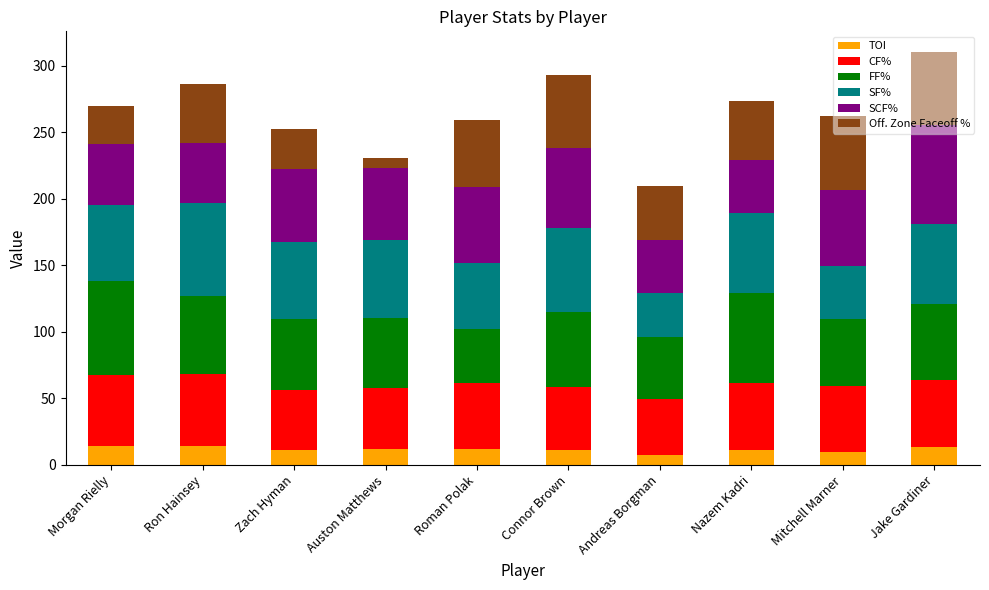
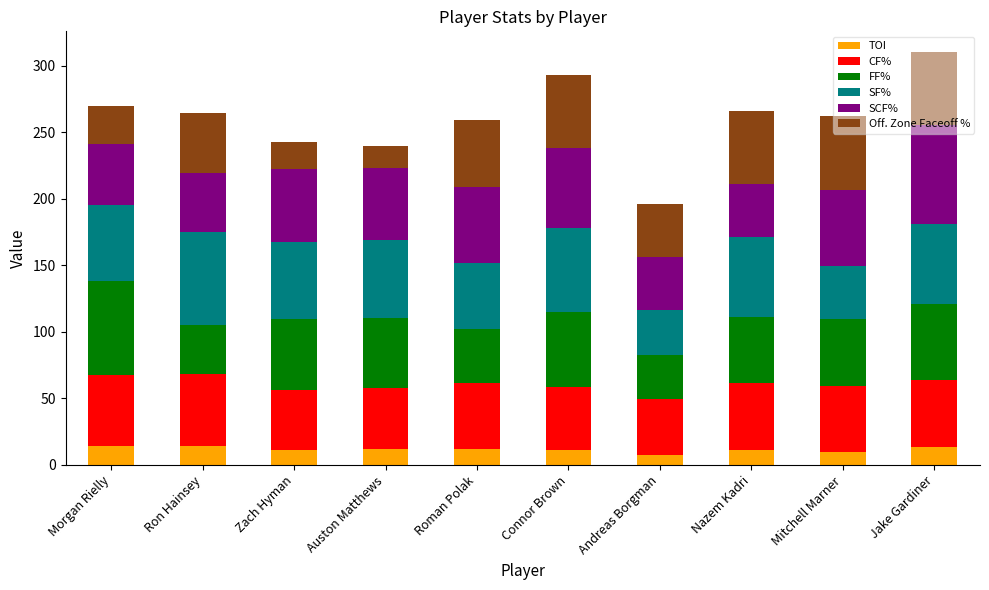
  {
    "TOI": {
      "Morgan Rielly": 14,
      "Ron Hainsey": 15,
      "Zach Hyman": 11,
      "Auston Matthews": 12,
      "Roman Polak": 12,
      "Connor Brown": 11,
      "Andreas Borgman": 7,
      "Nazem Kadri": 11,
      "Mitchell Marner": 10,
      "Jake Gardiner": 14
    },
    "CF%": {
      "Morgan Rielly": 53,
      "Ron Hainsey": 54,
      "Zach Hyman": 45,
      "Auston Matthews": 45,
      "Roman Polak": 50,
      "Connor Brown": 48,
      "Andreas Borgman": 42,
      "Nazem Kadri": 50,
      "Mitchell Marner": 50,
      "Jake Gardiner": 50
    },
    "FF%": {
      "Morgan Rielly": 70,
-     "Ron Hainsey": 59,
+     "Ron Hainsey": 37,
      "Zach Hyman": 53,
      "Auston Matthews": 53,
      "Roman Polak": 40,
      "Connor Brown": 56,
-     "Andreas Borgman": 46,
-     "Nazem Kadri": 68,
+     "Andreas Borgman": 33,
+     "Nazem Kadri": 50,
      "Mitchell Marner": 50,
      "Jake Gardiner": 57
    },
    "SF%": {
      "Morgan Rielly": 57,
      "Ron Hainsey": 70,
      "Zach Hyman": 58,
      "Auston Matthews": 58,
      "Roman Polak": 50,
      "Connor Brown": 64,
      "Andreas Borgman": 33,
      "Nazem Kadri": 60,
      "Mitchell Marner": 40,
      "Jake Gardiner": 60
    },
    "SCF%": {
      "Morgan Rielly": 46,
      "Ron Hainsey": 44,
      "Zach Hyman": 55,
      "Auston Matthews": 55,
      "Roman Polak": 57,
      "Connor Brown": 60,
      "Andreas Borgman": 40,
      "Nazem Kadri": 40,
      "Mitchell Marner": 57
    },
    "Off. Zone Faceoff %": {
      "Morgan Rielly": 29,
      "Ron Hainsey": 45,
-     "Zach Hyman": 30,
-     "Auston Matthews": 7,
+     "Zach Hyman": 20,
+     "Auston Matthews": 17,
      "Roman Polak": 50,
      "Connor Brown": 55,
      "Andreas Borgman": 40,
-     "Nazem Kadri": 44
+     "Nazem Kadri": 54
    }
  }
